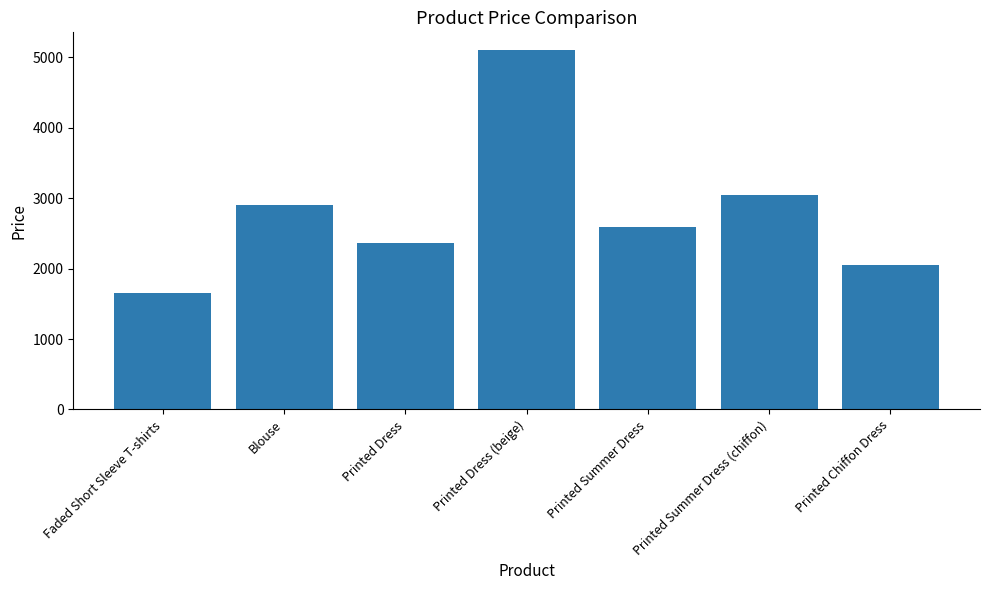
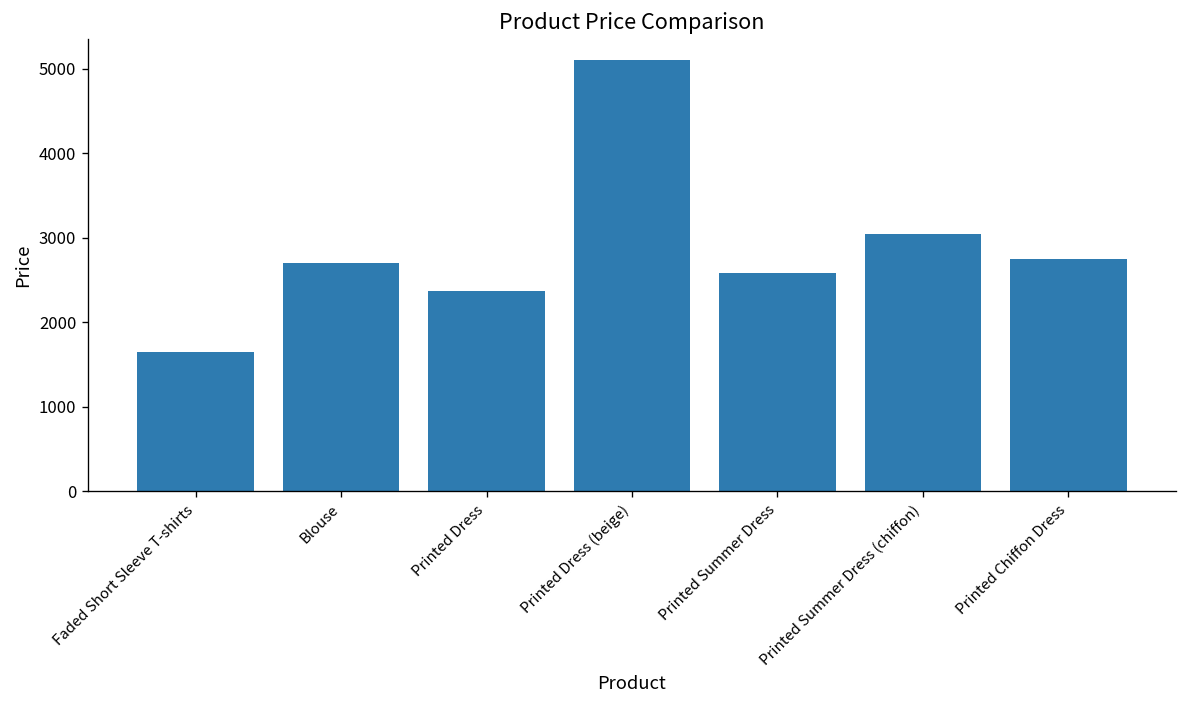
  {
    "Faded Short Sleeve T-shirts": 1700,
-   "Blouse": 2900,
+   "Blouse": 2700,
    "Printed Dress": 2400,
    "Printed Dress (beige)": 5100,
    "Printed Summer Dress": 2600,
    "Printed Summer Dress (chiffon)": 3100,
-   "Printed Chiffon Dress": 2100
+   "Printed Chiffon Dress": 2700
  }
